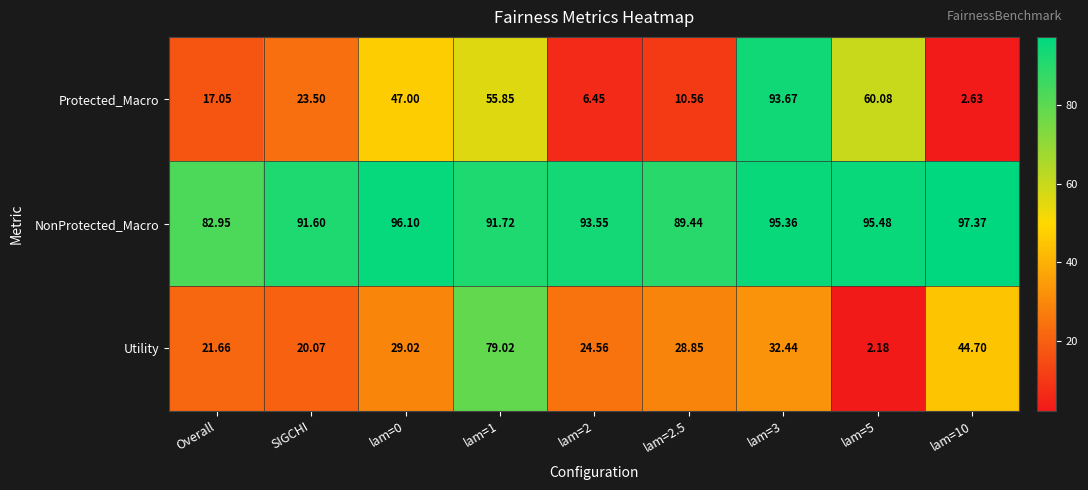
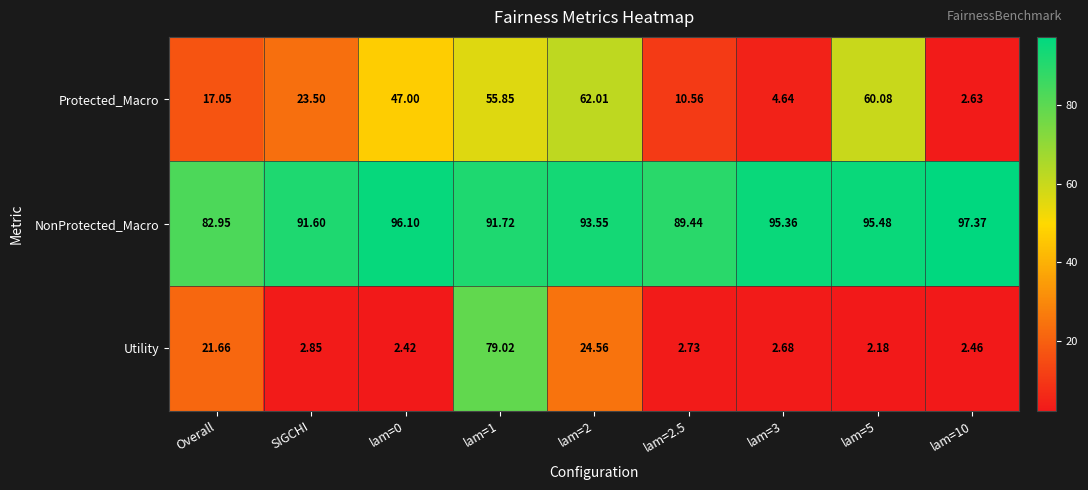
  {
    "Protected_Macro": {
      "Overall": 17.05,
      "SIGCHI": 23.50,
      "lam=0": 47.00,
      "lam=1": 55.85,
-     "lam=2": 6.45,
+     "lam=2": 62.01,
      "lam=2.5": 10.56,
-     "lam=3": 93.67,
+     "lam=3": 4.64,
      "lam=5": 60.08,
      "lam=10": 2.63
    },
    "NonProtected_Macro": {
      "Overall": 82.95,
      "SIGCHI": 91.60,
      "lam=0": 96.10,
      "lam=1": 91.72,
      "lam=2": 93.55,
      "lam=2.5": 89.44,
      "lam=3": 95.36,
      "lam=5": 95.48,
      "lam=10": 97.37
    },
    "Utility": {
      "Overall": 21.66,
-     "SIGCHI": 20.07,
-     "lam=0": 29.02,
+     "SIGCHI": 2.85,
+     "lam=0": 2.42,
      "lam=1": 79.02,
      "lam=2": 24.56,
-     "lam=2.5": 28.85,
-     "lam=3": 32.44,
+     "lam=2.5": 2.73,
+     "lam=3": 2.68,
      "lam=5": 2.18,
-     "lam=10": 44.70
+     "lam=10": 2.46
    }
  }
